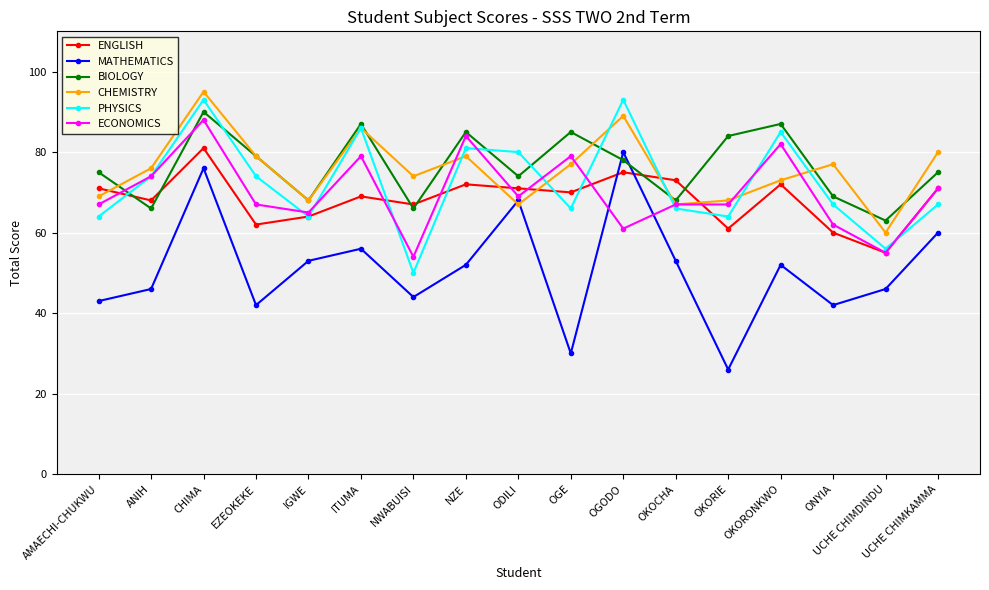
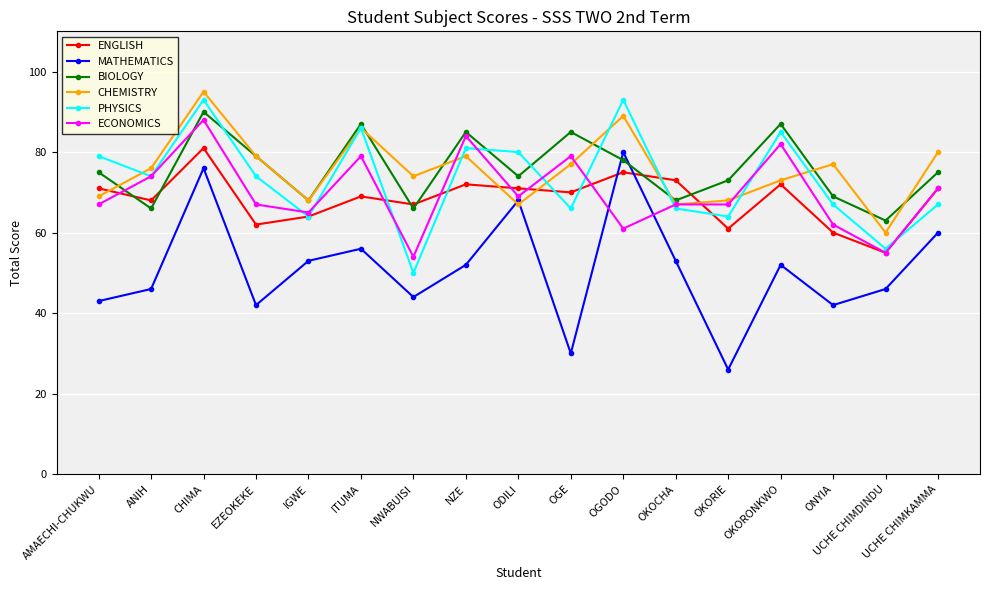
  {
    "ENGLISH": {
      "AMAECHI-CHUKWU": 71,
      "ANIH": 68,
      "CHIMA": 81,
      "EZEOKEKE": 62,
      "ITUMA": 69,
      "NWABUISI": 67,
      "NZE": 72,
      "ODILI": 71,
      "OGE": 70,
      "OGODO": 75,
      "OKOCHA": 73,
      "OKORIE": 61,
      "OKORONKWO": 72,
      "ONYIA": 60
    },
    "MATHEMATICS": {
      "AMAECHI-CHUKWU": 43,
      "ANIH": 46,
      "CHIMA": 76,
      "EZEOKEKE": 42,
      "IGWE": 53,
      "ITUMA": 56,
      "NWABUISI": 44,
      "NZE": 52,
      "ODILI": 68,
      "OGE": 30,
      "OGODO": 80,
      "OKOCHA": 53,
      "OKORIE": 26,
      "OKORONKWO": 52,
      "ONYIA": 42,
      "UCHE CHIMDINDU": 46,
      "UCHE CHIMKAMMA": 60
    },
    "BIOLOGY": {
      "AMAECHI-CHUKWU": 75,
      "ANIH": 66,
      "CHIMA": 90,
      "ITUMA": 87,
      "NWABUISI": 66,
      "NZE": 85,
      "ODILI": 74,
      "OGE": 85,
      "OGODO": 78,
      "OKOCHA": 68,
-     "OKORIE": 84,
+     "OKORIE": 73,
      "OKORONKWO": 87,
      "ONYIA": 69,
      "UCHE CHIMDINDU": 63,
      "UCHE CHIMKAMMA": 75
    },
    "CHEMISTRY": {
      "AMAECHI-CHUKWU": 69,
      "ANIH": 76,
      "CHIMA": 95,
      "NWABUISI": 74,
      "NZE": 79,
      "ODILI": 67,
      "OGE": 77,
      "OGODO": 89,
      "OKORIE": 68,
      "OKORONKWO": 73,
      "ONYIA": 77,
      "UCHE CHIMDINDU": 60,
      "UCHE CHIMKAMMA": 80
    },
    "PHYSICS": {
-     "AMAECHI-CHUKWU": 64,
+     "AMAECHI-CHUKWU": 79,
      "CHIMA": 93,
      "EZEOKEKE": 74,
      "NWABUISI": 50,
      "NZE": 81,
      "ODILI": 80,
      "OGE": 66,
      "OGODO": 93,
      "OKOCHA": 66,
      "OKORIE": 64,
      "OKORONKWO": 85,
      "ONYIA": 67,
      "UCHE CHIMDINDU": 56,
      "UCHE CHIMKAMMA": 67
    },
    "ECONOMICS": {
      "AMAECHI-CHUKWU": 67,
      "CHIMA": 88,
      "EZEOKEKE": 67,
      "IGWE": 65,
      "ITUMA": 79,
      "NWABUISI": 54,
      "NZE": 84,
      "ODILI": 69,
      "OGE": 79,
      "OGODO": 61,
      "OKORIE": 67,
      "OKORONKWO": 82,
      "ONYIA": 62
    }
  }
